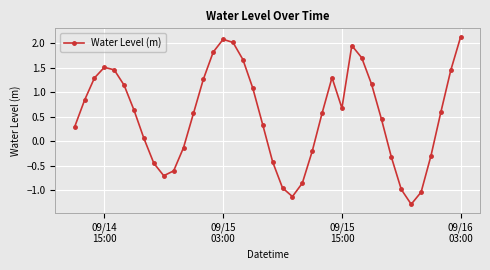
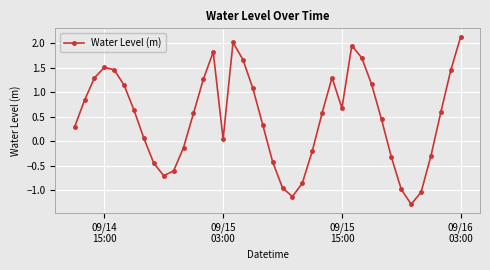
  {
    "09/14 15:00": 1.5,
-   "09/15 03:00": 2.1,
+   "09/15 03:00": 0.0,
    "09/15 15:00": 0.7,
    "09/16 03:00": 2.1
  }
